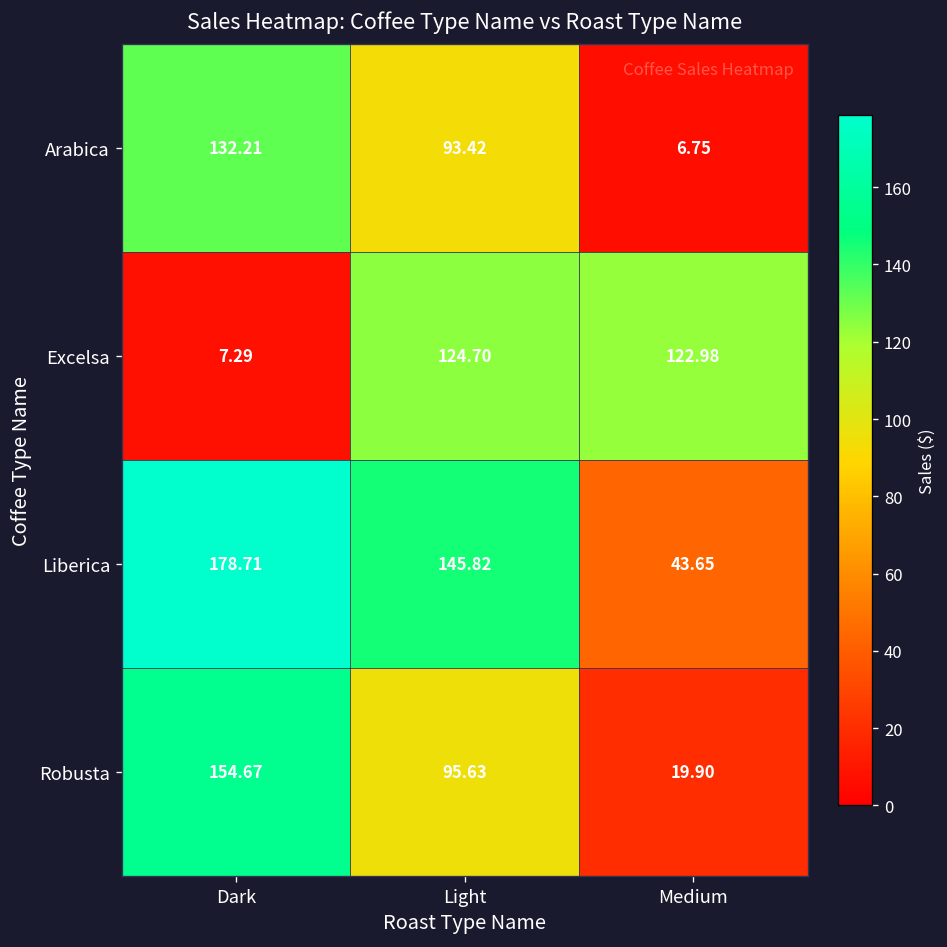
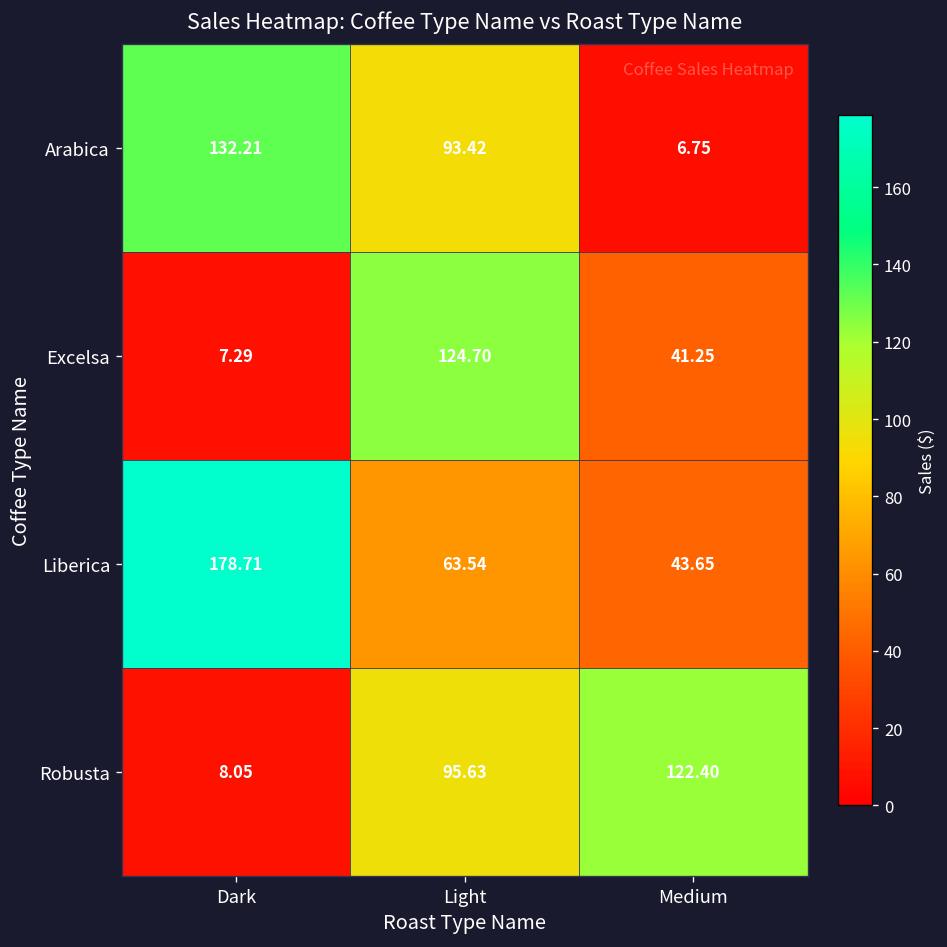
  {
    "Arabica": {
      "Dark": 132.21,
      "Light": 93.42
    },
    "Excelsa": {
      "Dark": 7.29,
      "Light": 124.70,
-     "Medium": 122.98
+     "Medium": 41.25
    },
    "Liberica": {
      "Dark": 178.71,
-     "Light": 145.82,
+     "Light": 63.54,
      "Medium": 43.65
    },
    "Robusta": {
-     "Dark": 154.67,
+     "Dark": 8.05,
      "Light": 95.63,
-     "Medium": 19.90
+     "Medium": 122.40
    }
  }
